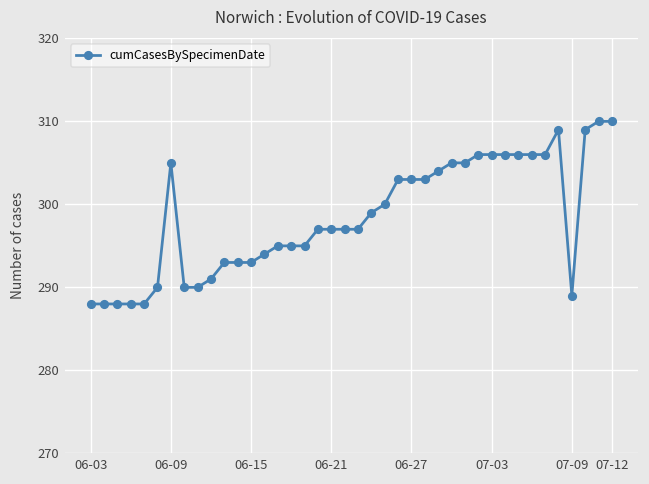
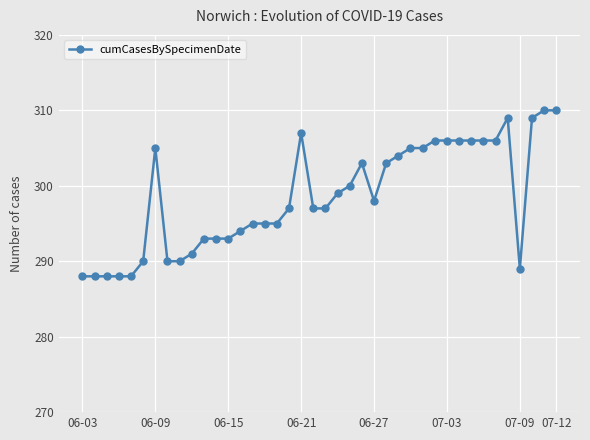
  {
    "06-03": 288,
    "06-09": 305,
    "06-15": 293,
-   "06-21": 297,
-   "06-27": 303,
+   "06-21": 307,
+   "06-27": 298,
    "07-03": 306,
    "07-09": 289,
    "07-12": 310
  }
